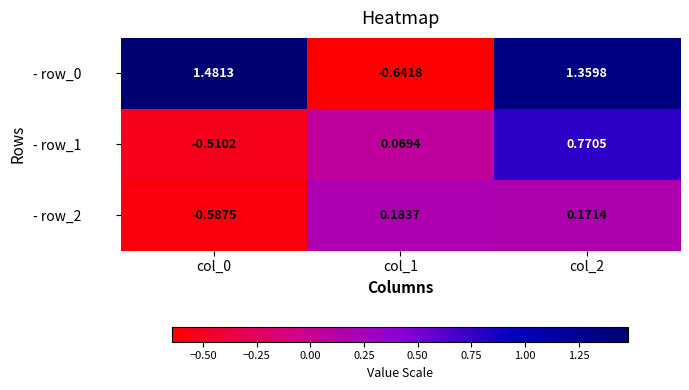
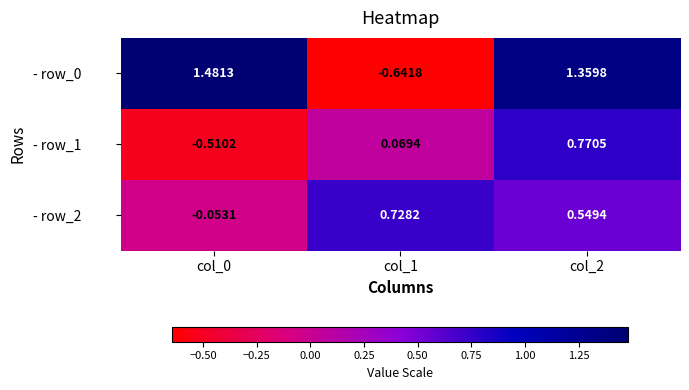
  {
    "- row_0": {
      "col_0": 1.4813,
      "col_1": -0.6418,
      "col_2": 1.3598
    },
    "- row_1": {
      "col_0": -0.5102,
      "col_1": 0.0694,
      "col_2": 0.7705
    },
    "- row_2": {
-     "col_0": -0.5875,
-     "col_1": 0.1837,
-     "col_2": 0.1714
+     "col_0": -0.0531,
+     "col_1": 0.7282,
+     "col_2": 0.5494
    }
  }
